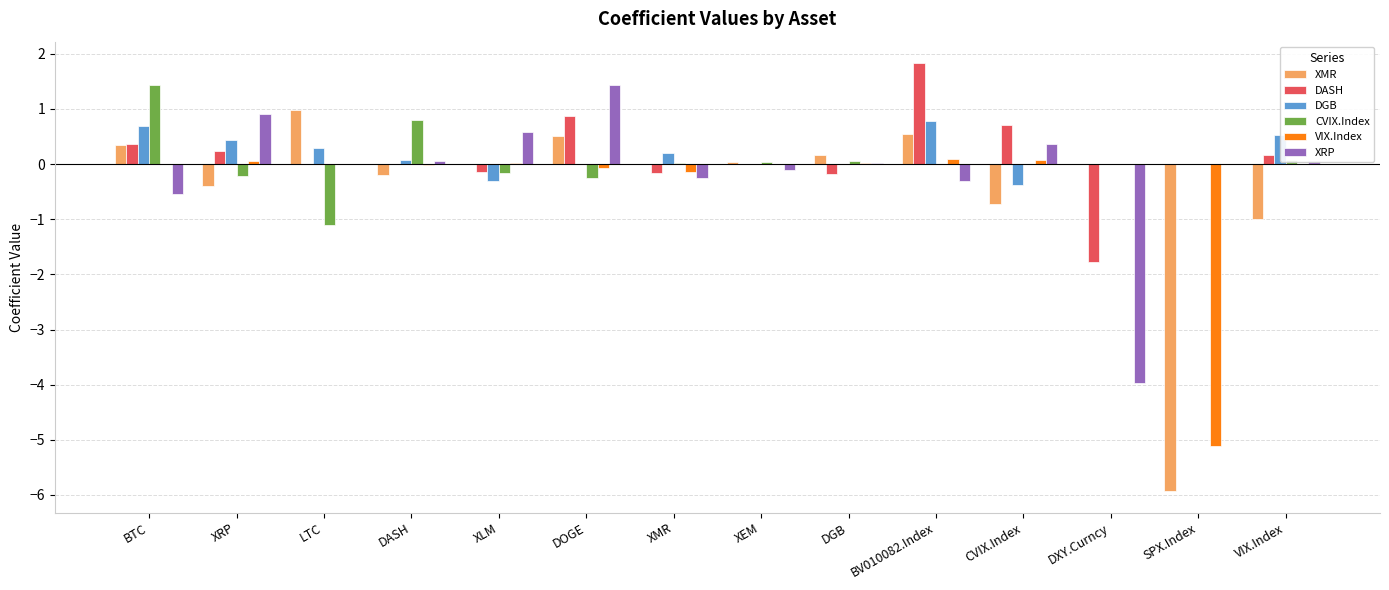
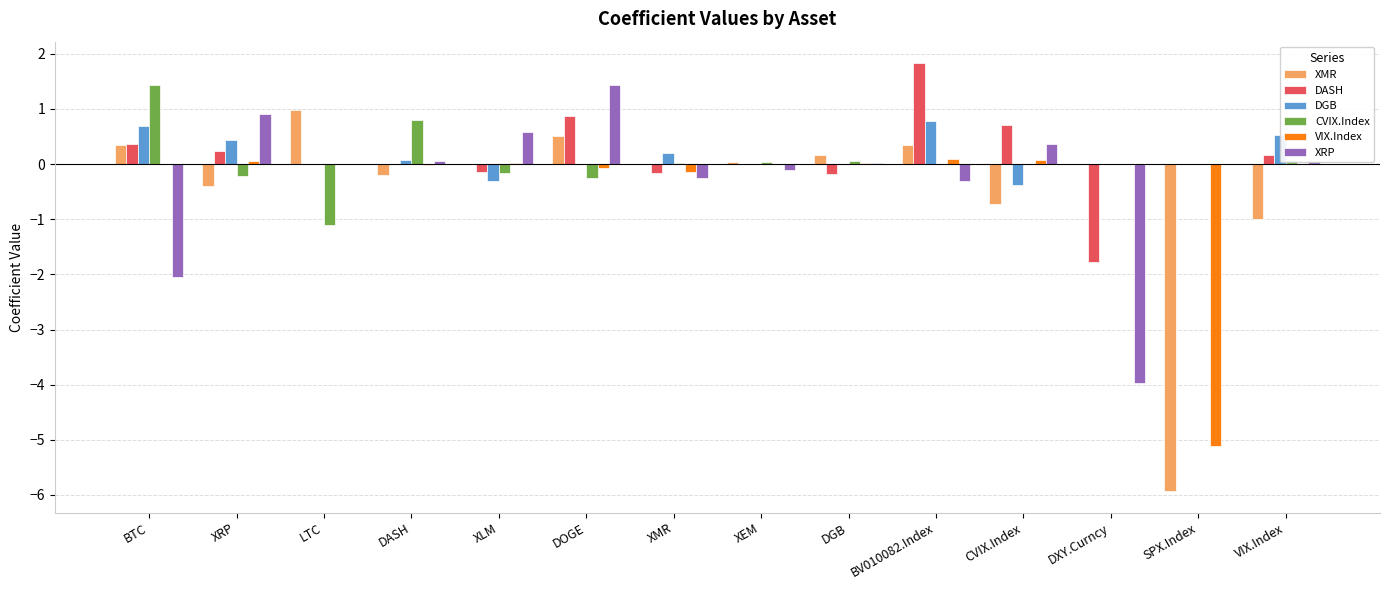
  {
    "XMR": {
      "BTC": 0.3,
      "XRP": -0.4,
      "LTC": 1.0,
      "DASH": -0.2,
      "XLM": 0.0,
      "DOGE": 0.5,
      "XMR": 0.0,
      "DGB": 0.2,
-     "BV010082.Index": 0.6,
+     "BV010082.Index": 0.4,
      "CVIX.Index": -0.7,
      "DXY.Curncy": 0.0,
      "SPX.Index": -5.9,
      "VIX.Index": -1.0
    },
    "DASH": {
      "BTC": 0.4,
      "XRP": 0.2,
      "LTC": 0.0,
      "DASH": 0.0,
      "XLM": -0.1,
      "DOGE": 0.9,
      "XMR": -0.2,
      "XEM": 0.0,
      "DGB": -0.2,
      "BV010082.Index": 1.8,
      "CVIX.Index": 0.7,
      "DXY.Curncy": -1.8,
      "SPX.Index": 0.0,
      "VIX.Index": 0.2
    },
    "DGB": {
      "BTC": 0.7,
      "XRP": 0.4,
-     "LTC": 0.3,
+     "LTC": 0.0,
      "DASH": 0.1,
      "XLM": -0.3,
      "DOGE": 0.0,
      "XMR": 0.2,
      "XEM": 0.0,
      "DGB": 0.0,
      "BV010082.Index": 0.8,
      "CVIX.Index": -0.4,
      "DXY.Curncy": 0.0,
      "SPX.Index": 0.0
    },
    "CVIX.Index": {
      "BTC": 1.4,
      "XRP": -0.2,
      "LTC": -1.1,
      "DASH": 0.8,
      "XLM": -0.2,
      "DOGE": -0.3,
      "DGB": 0.1,
      "BV010082.Index": 0.0,
      "CVIX.Index": 0.0,
      "DXY.Curncy": 0.0,
      "SPX.Index": 0.0
    },
    "VIX.Index": {
      "BTC": 0.0,
      "XRP": 0.1,
      "LTC": 0.0,
      "DOGE": -0.1,
      "XMR": -0.1,
      "XEM": 0.0,
      "BV010082.Index": 0.1,
      "CVIX.Index": 0.1,
      "DXY.Curncy": 0.0,
      "SPX.Index": -5.1,
      "VIX.Index": 0.0
    },
    "XRP": {
-     "BTC": -0.5,
+     "BTC": -2.0,
      "XRP": 0.9,
      "LTC": 0.0,
      "DASH": 0.1,
      "XLM": 0.6,
      "DOGE": 1.4,
      "XMR": -0.2,
      "XEM": -0.1,
      "BV010082.Index": -0.3,
      "CVIX.Index": 0.4,
      "DXY.Curncy": -4.0,
      "SPX.Index": 0.0
    }
  }
